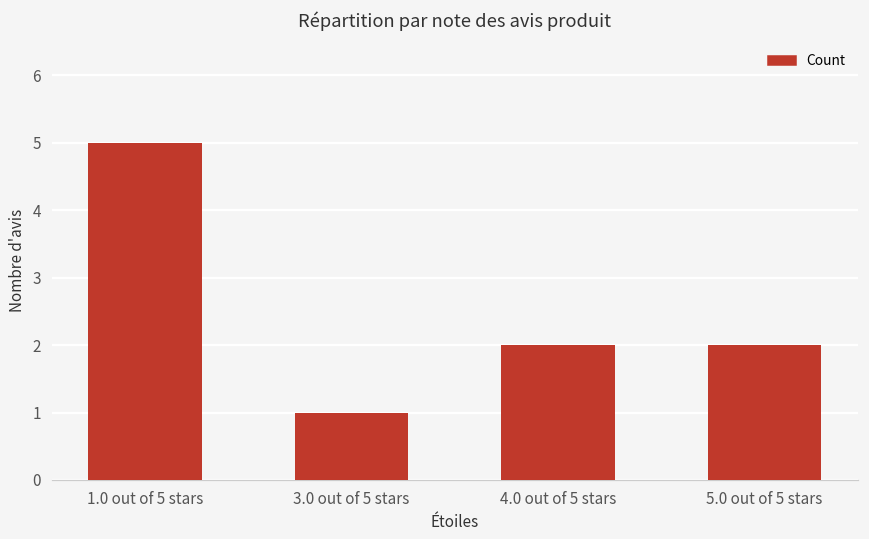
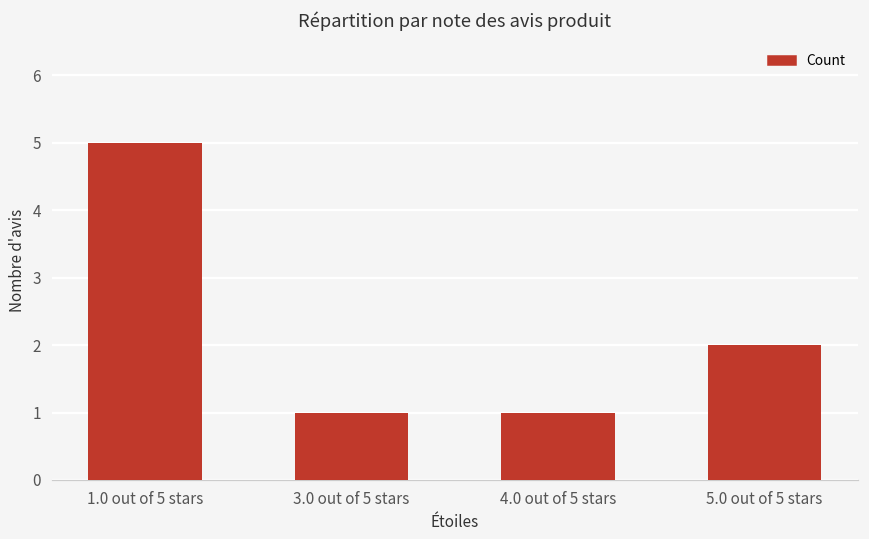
  {
    "1.0 out of 5 stars": 5,
    "3.0 out of 5 stars": 1,
-   "4.0 out of 5 stars": 2,
+   "4.0 out of 5 stars": 1,
    "5.0 out of 5 stars": 2
  }
